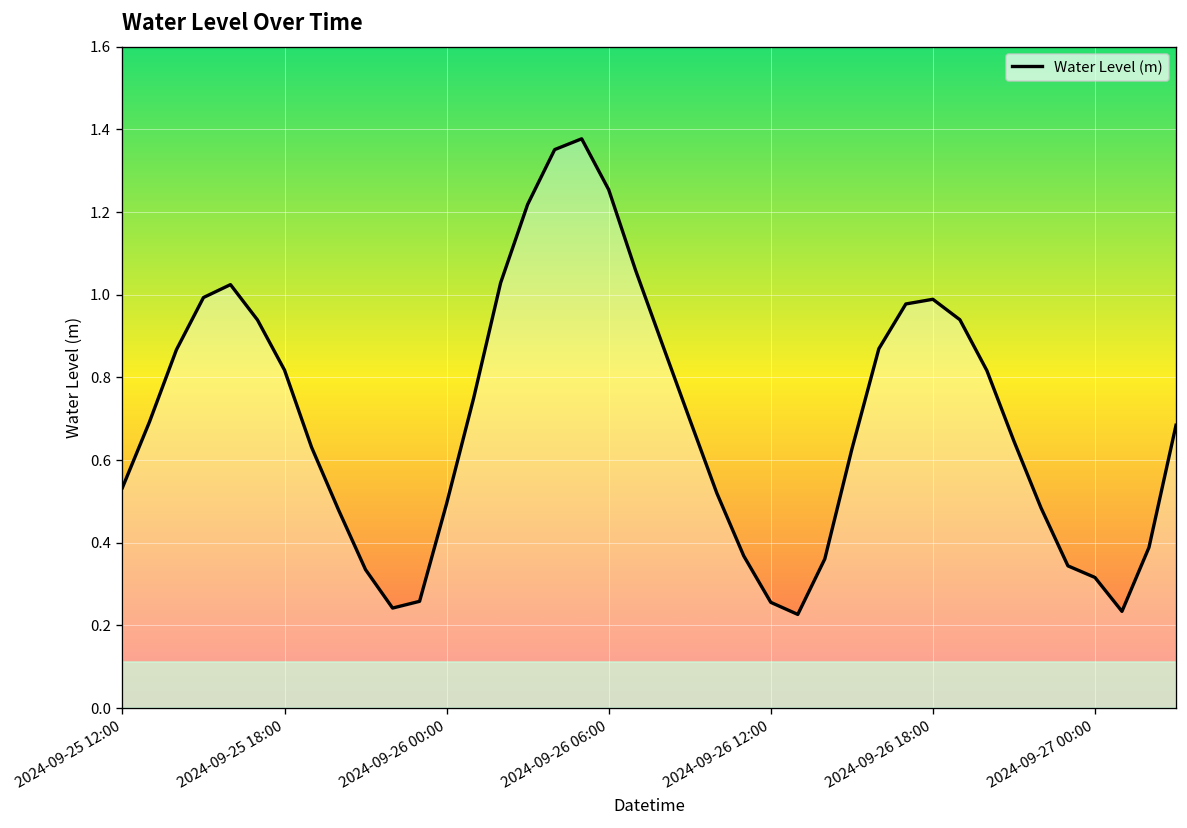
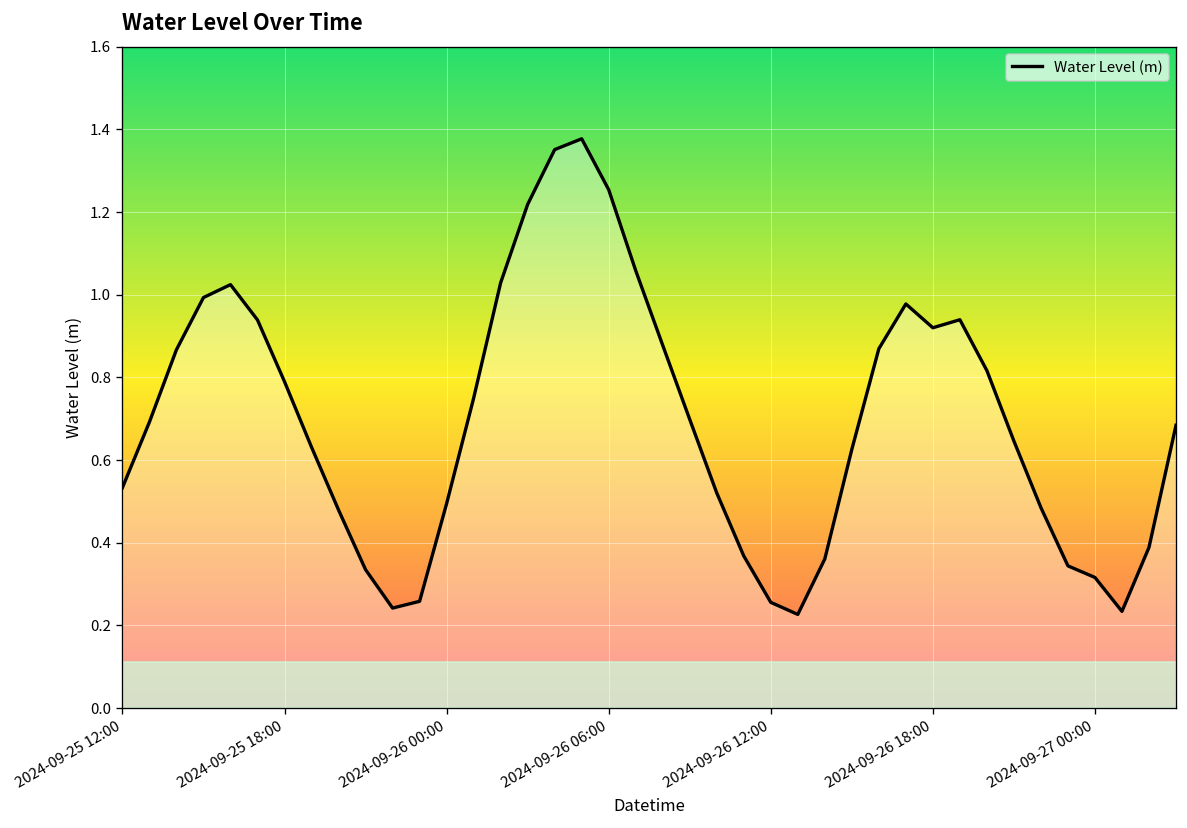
  {
    "2024-09-25 12:00": 0.53,
-   "2024-09-25 18:00": 0.82,
+   "2024-09-25 18:00": 0.79,
    "2024-09-26 00:00": 0.49,
    "2024-09-26 06:00": 1.25,
    "2024-09-26 12:00": 0.26,
-   "2024-09-26 18:00": 0.99,
+   "2024-09-26 18:00": 0.92,
    "2024-09-27 00:00": 0.32
  }
